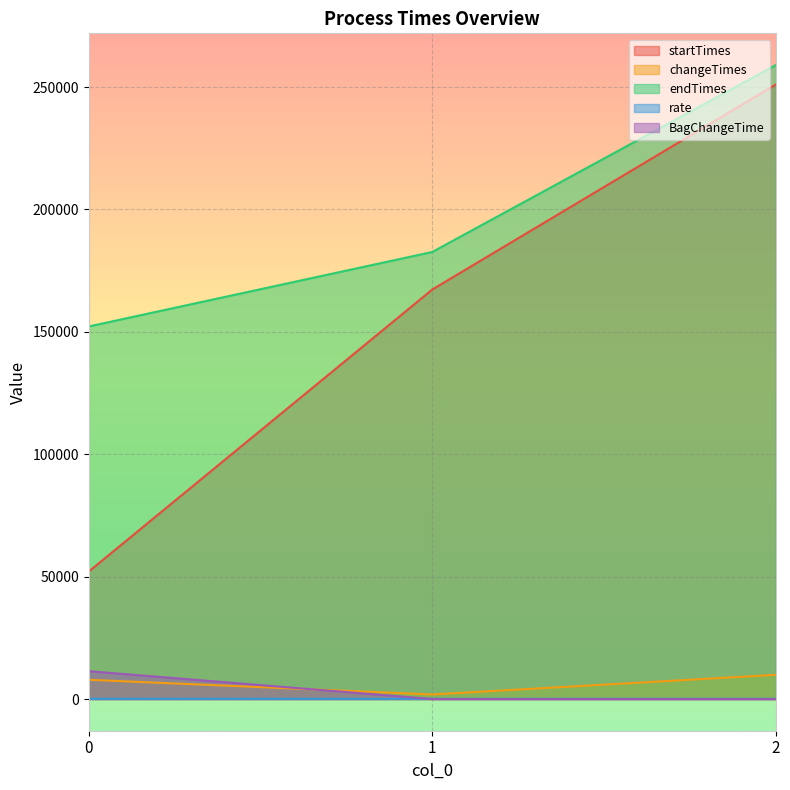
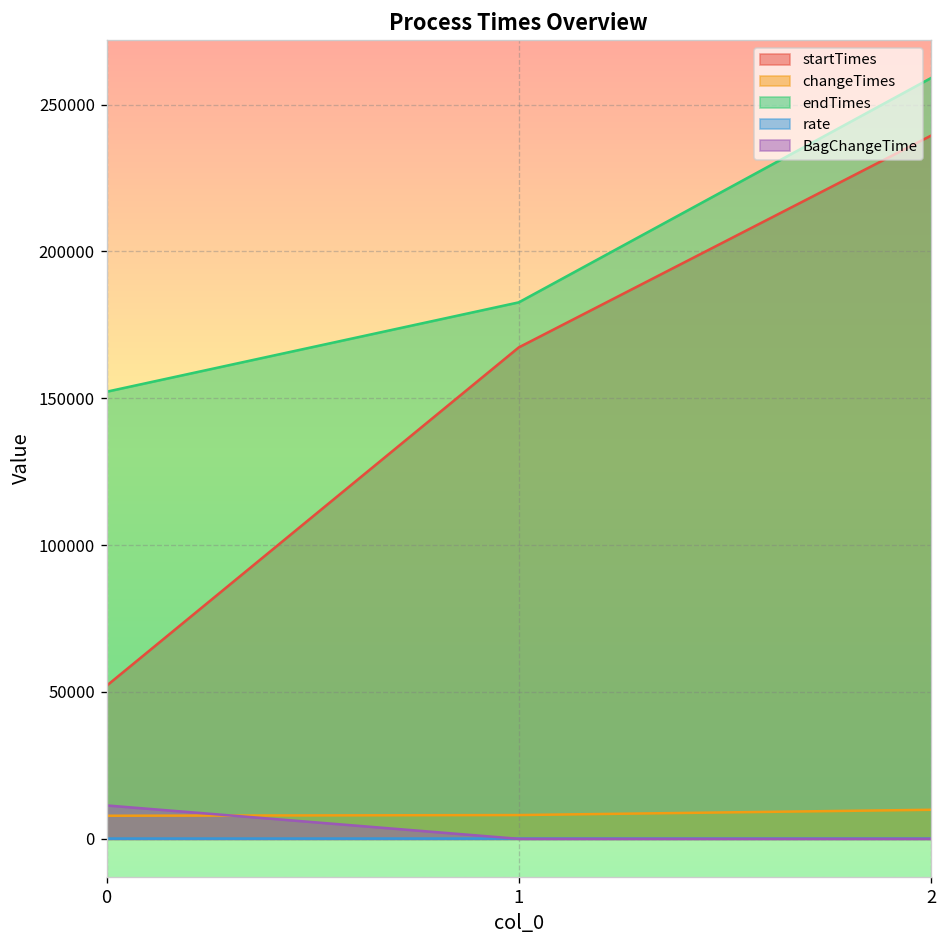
  {
    "startTimes": {
      "0": 52000,
      "1": 167000,
-     "2": 251000
+     "2": 239000
    },
    "changeTimes": {
      "0": 8000,
-     "1": 2000,
+     "1": 8000,
      "2": 10000
    },
    "endTimes": {
      "0": 152000,
      "1": 183000,
      "2": 259000
    },
    "rate": {
      "0": 0
    },
    "BagChangeTime": {
      "0": 11000
    }
  }
